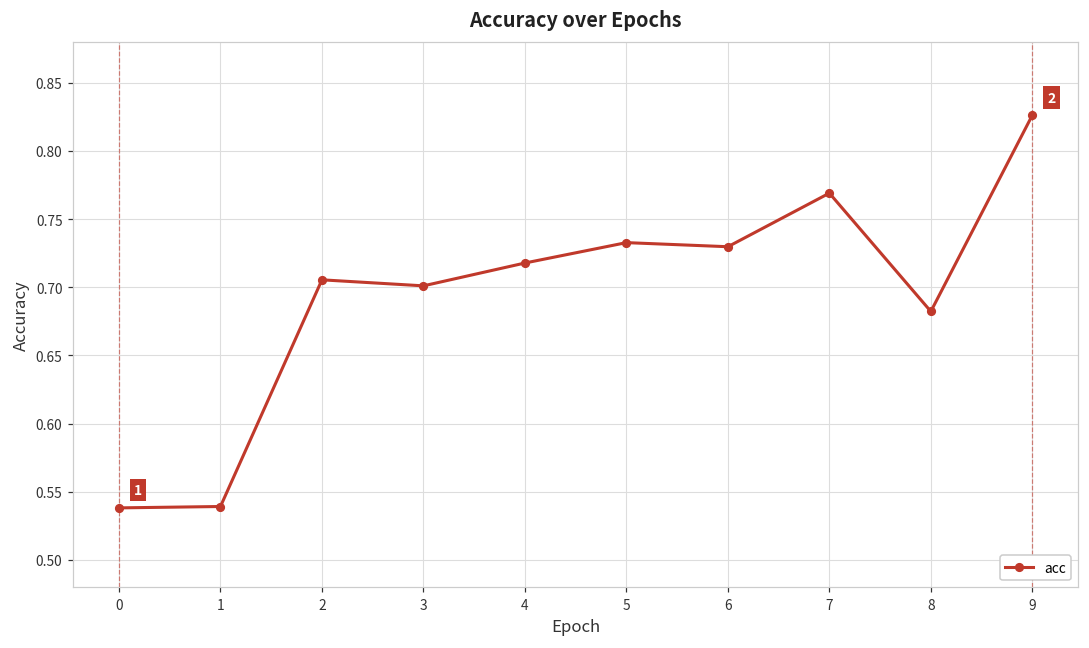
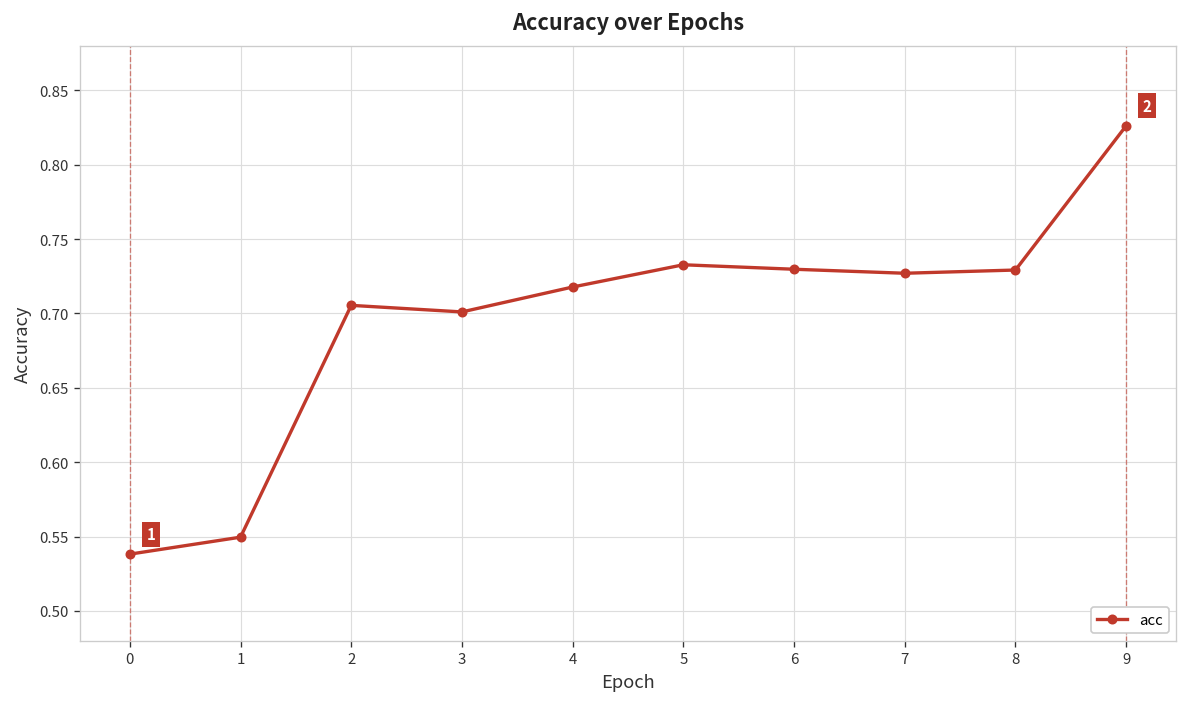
  {
-   "1": 0.539,
+   "1": 0.550,
    "2": 0.705,
    "3": 0.701,
    "4": 0.718,
    "5": 0.733,
    "6": 0.730,
-   "7": 0.769,
-   "8": 0.682
+   "7": 0.727,
+   "8": 0.729
  }
